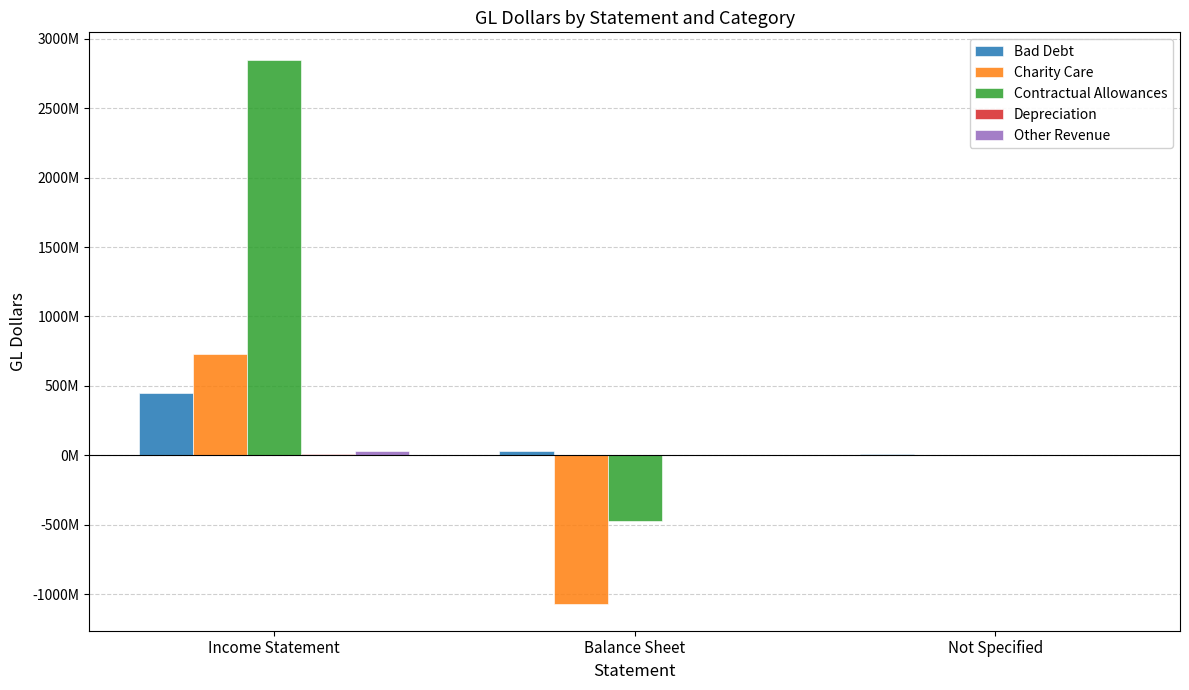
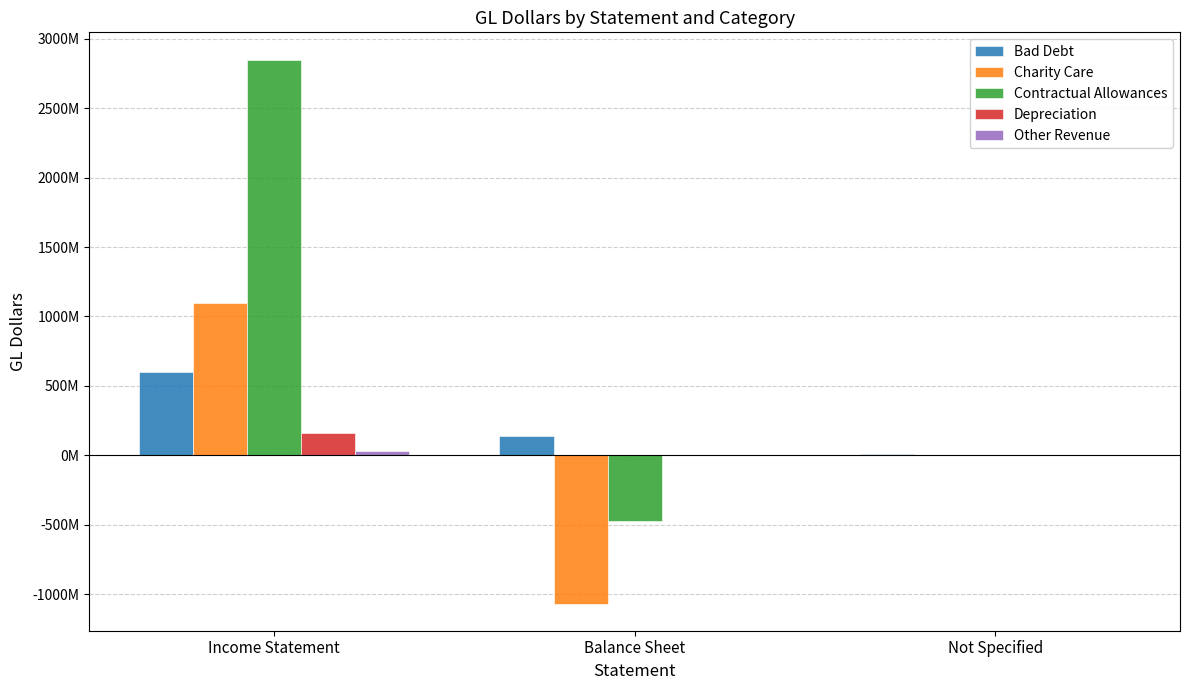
  {
    "Bad Debt": {
-     "Income Statement": 450000000,
-     "Balance Sheet": 30000000
+     "Income Statement": 600000000,
+     "Balance Sheet": 140000000
    },
    "Charity Care": {
-     "Income Statement": 730000000,
+     "Income Statement": 1100000000,
      "Balance Sheet": -1070000000,
      "Not Specified": 0
    },
    "Contractual Allowances": {
      "Income Statement": 2850000000,
      "Balance Sheet": -470000000,
      "Not Specified": 0
    },
    "Depreciation": {
-     "Income Statement": 10000000,
+     "Income Statement": 160000000,
      "Balance Sheet": 0,
      "Not Specified": 0
    },
    "Other Revenue": {
      "Income Statement": 30000000,
      "Balance Sheet": 0,
      "Not Specified": 0
    }
  }
